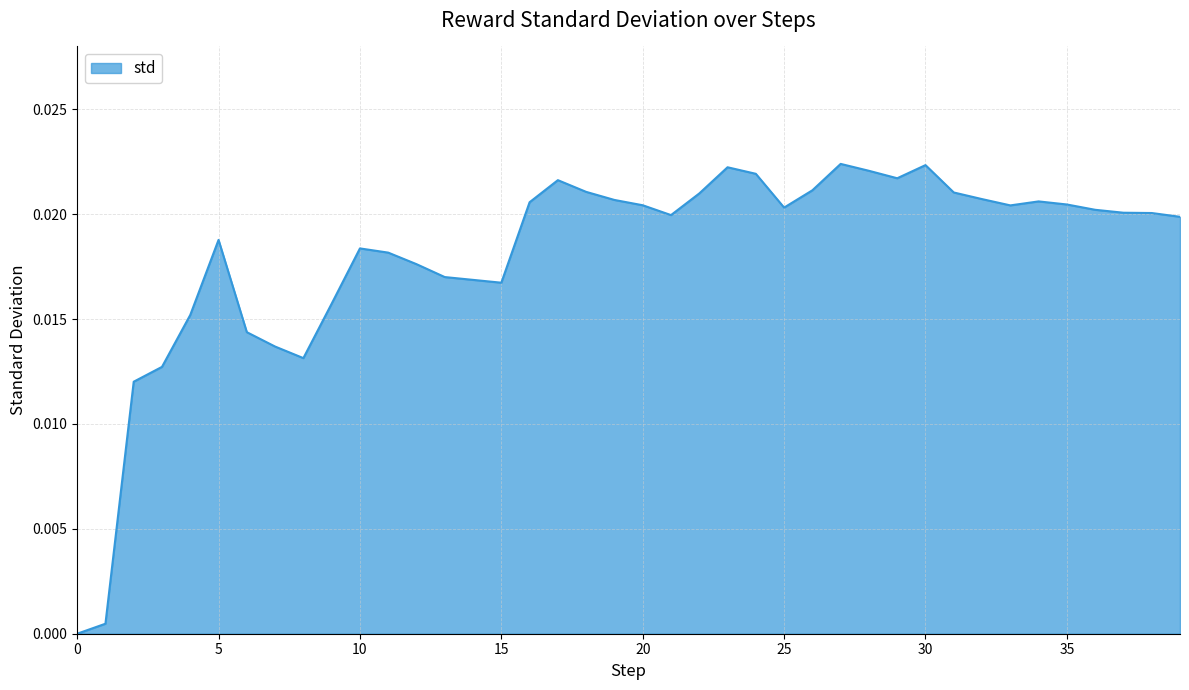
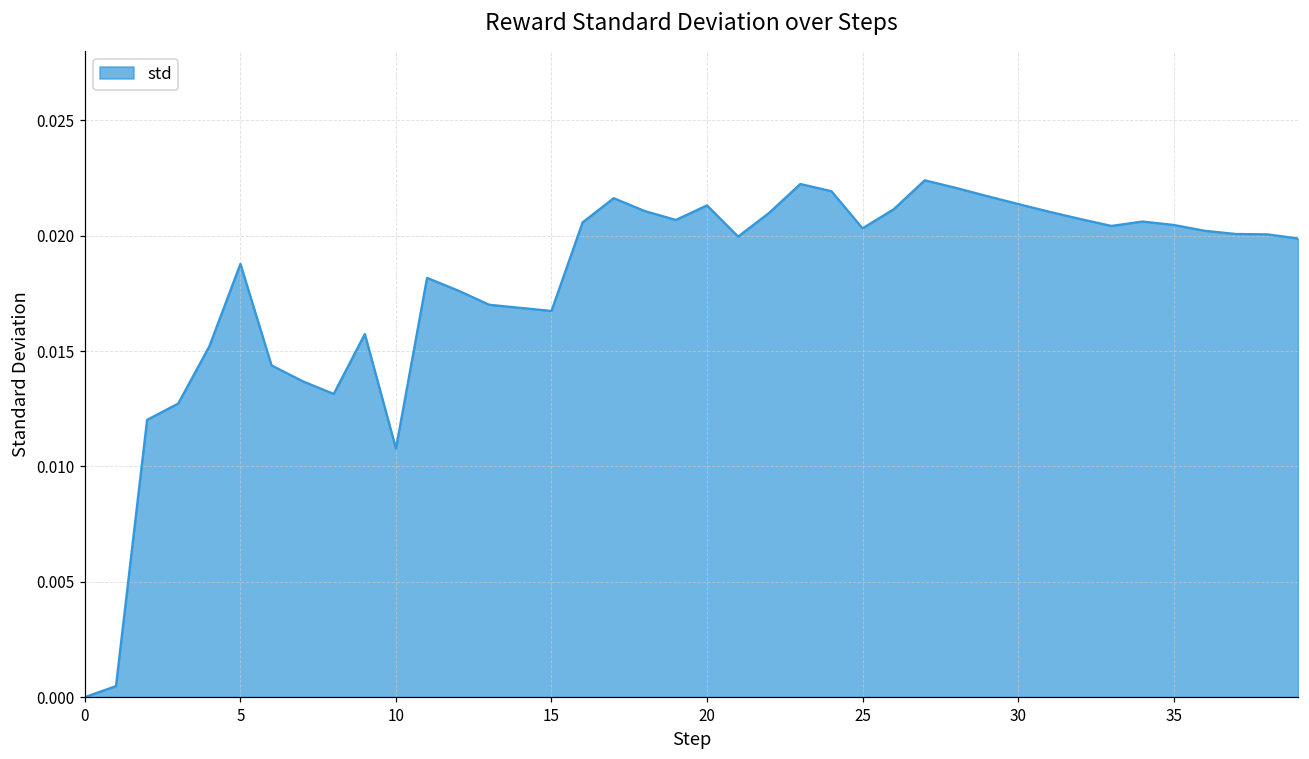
  {
    "0": 0.0000,
    "5": 0.0188,
-   "10": 0.0184,
+   "10": 0.0108,
    "15": 0.0167,
-   "20": 0.0204,
+   "20": 0.0213,
    "25": 0.0203,
-   "30": 0.0223,
+   "30": 0.0214,
    "35": 0.0205
  }
